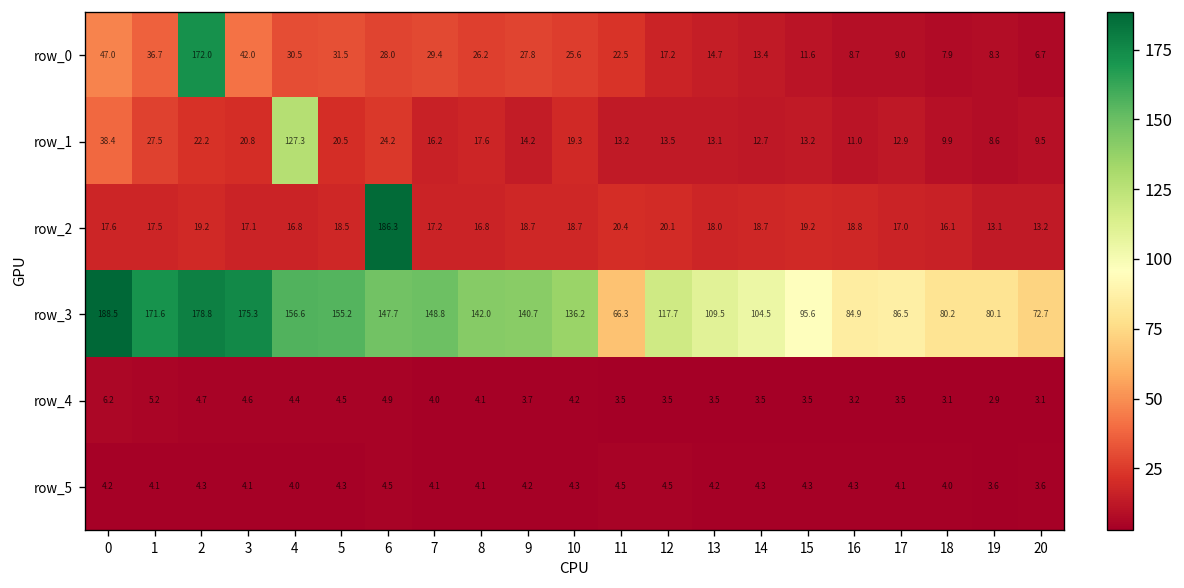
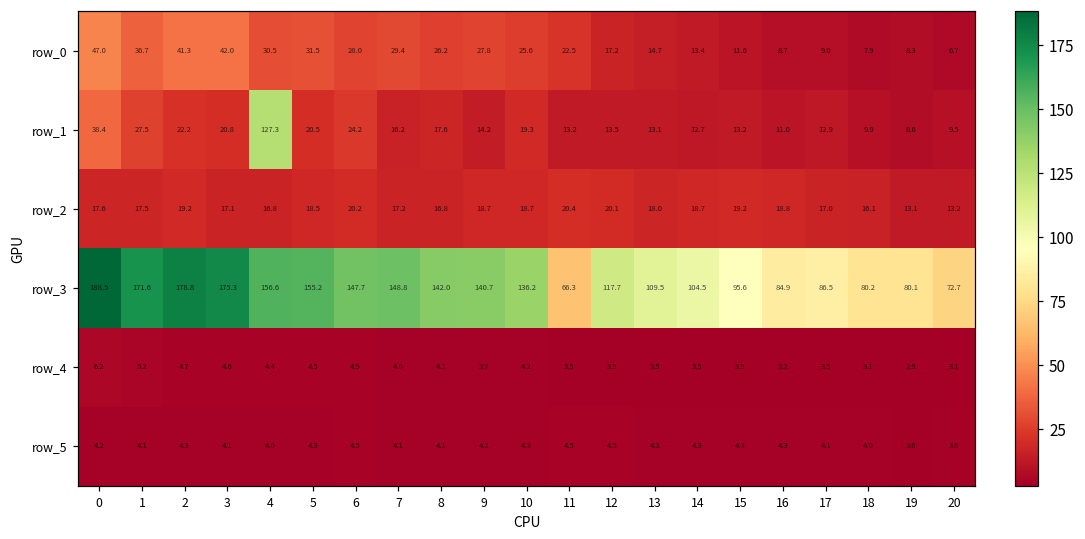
  {
    "row_0": {
      "0": 47.0,
      "1": 36.7,
-     "2": 172.0,
+     "2": 41.3,
      "3": 42.0,
      "4": 30.5,
      "5": 31.5,
      "6": 28.0,
      "7": 29.4,
      "8": 26.2,
      "9": 27.8,
      "10": 25.6,
      "11": 22.5,
      "12": 17.2,
      "13": 14.7,
      "14": 13.4,
      "15": 11.6,
      "16": 8.7,
      "17": 9.0,
      "18": 7.9,
      "19": 8.3,
      "20": 6.7
    },
    "row_1": {
      "0": 38.4,
      "1": 27.5,
      "2": 22.2,
      "3": 20.8,
      "4": 127.3,
      "5": 20.5,
      "6": 24.2,
      "7": 16.2,
      "8": 17.6,
      "9": 14.2,
      "10": 19.3,
      "11": 13.2,
      "12": 13.5,
      "13": 13.1,
      "14": 12.7,
      "15": 13.2,
      "16": 11.0,
      "17": 12.9,
      "18": 9.9,
      "19": 8.6,
      "20": 9.5
    },
    "row_2": {
      "0": 17.6,
      "1": 17.5,
      "2": 19.2,
      "3": 17.1,
      "4": 16.8,
      "5": 18.5,
-     "6": 186.3,
+     "6": 20.2,
      "7": 17.2,
      "8": 16.8,
      "9": 18.7,
      "10": 18.7,
      "11": 20.4,
      "12": 20.1,
      "13": 18.0,
      "14": 18.7,
      "15": 19.2,
      "16": 18.8,
      "17": 17.0,
      "18": 16.1,
      "19": 13.1,
      "20": 13.2
    },
    "row_3": {
      "0": 188.5,
      "1": 171.6,
      "2": 178.8,
      "3": 175.3,
      "4": 156.6,
      "5": 155.2,
      "6": 147.7,
      "7": 148.8,
      "8": 142.0,
      "9": 140.7,
      "10": 136.2,
      "11": 66.3,
      "12": 117.7,
      "13": 109.5,
      "14": 104.5,
      "15": 95.6,
      "16": 84.9,
      "17": 86.5,
      "18": 80.2,
      "19": 80.1,
      "20": 72.7
    },
    "row_4": {
      "0": 6.2,
      "1": 5.2,
      "2": 4.7,
      "3": 4.6,
      "4": 4.4,
      "5": 4.5,
      "6": 4.9,
      "7": 4.0,
      "8": 4.1,
      "9": 3.7,
      "10": 4.2,
      "11": 3.5,
      "12": 3.5,
      "13": 3.5,
      "14": 3.5,
      "15": 3.5,
      "16": 3.2,
      "17": 3.5,
      "18": 3.1,
      "19": 2.9,
      "20": 3.1
    },
    "row_5": {
      "0": 4.2,
      "1": 4.1,
      "2": 4.3,
      "3": 4.1,
      "4": 4.0,
      "5": 4.3,
      "6": 4.5,
      "7": 4.1,
      "8": 4.1,
      "9": 4.2,
      "10": 4.3,
      "11": 4.5,
      "12": 4.5,
      "13": 4.2,
      "14": 4.3,
      "15": 4.3,
      "16": 4.3,
      "17": 4.1,
      "18": 4.0,
      "19": 3.6,
      "20": 3.6
    }
  }
